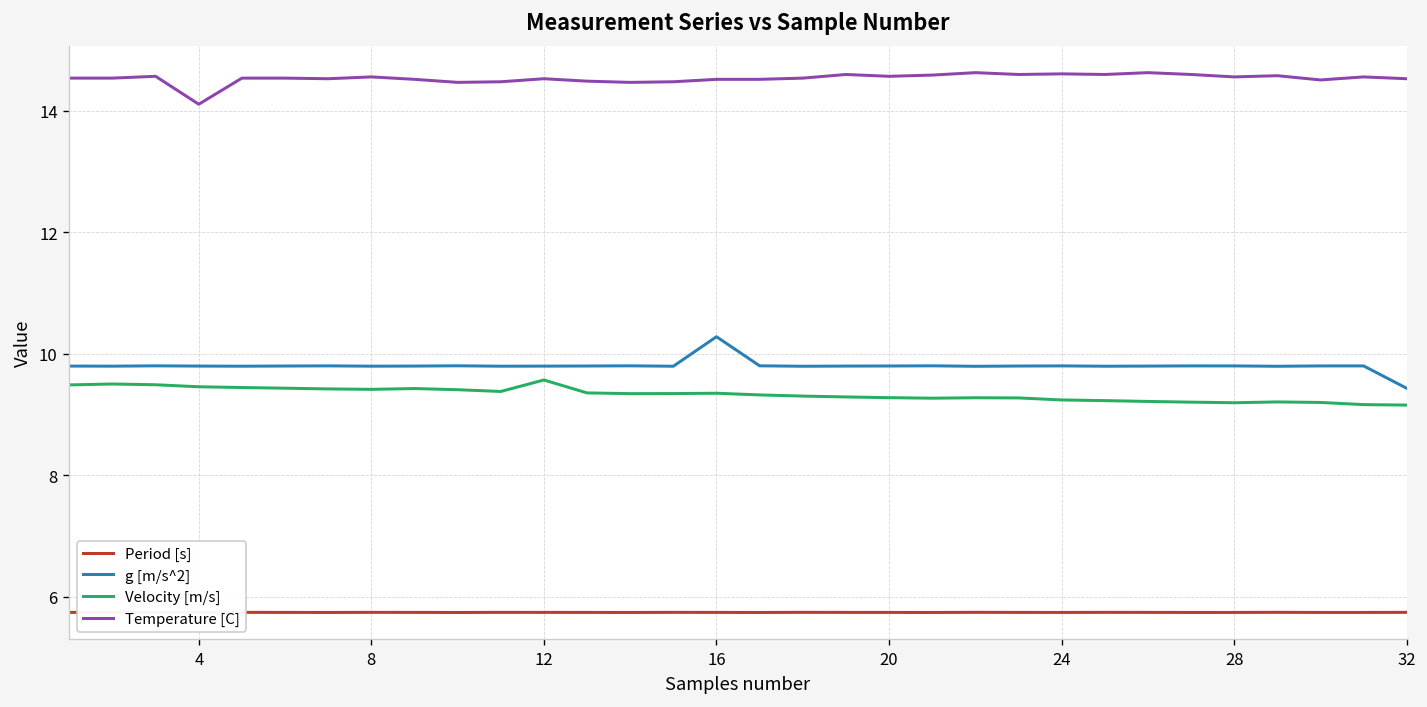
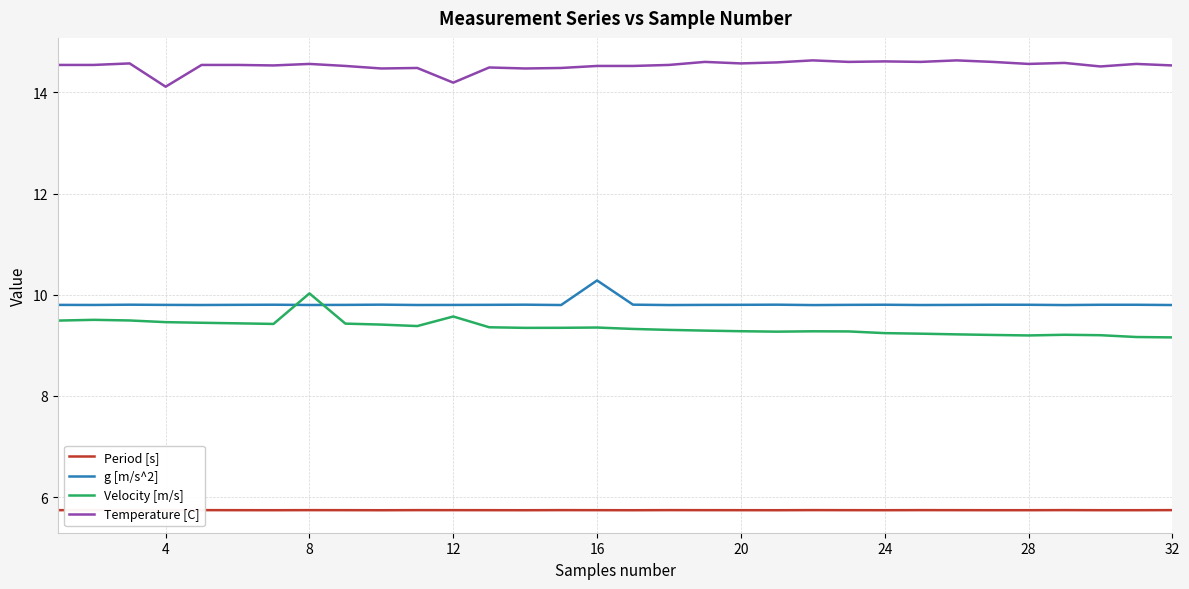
  {
    "Period [s]": {
      "8": 5.7,
      "12": 5.7,
      "16": 5.7,
      "20": 5.7,
      "24": 5.7,
      "28": 5.7,
      "32": 5.7
    },
    "g [m/s^2]": {
      "4": 9.8,
      "8": 9.8,
      "12": 9.8,
      "16": 10.3,
      "20": 9.8,
      "24": 9.8,
      "28": 9.8,
-     "32": 9.4
+     "32": 9.8
    },
    "Velocity [m/s]": {
      "4": 9.5,
-     "8": 9.4,
+     "8": 10.0,
      "12": 9.6,
      "16": 9.4,
      "20": 9.3,
      "24": 9.2,
      "28": 9.2,
      "32": 9.2
    },
    "Temperature [C]": {
      "4": 14.1,
      "8": 14.6,
-     "12": 14.5,
+     "12": 14.2,
      "16": 14.5,
      "20": 14.6,
      "24": 14.6,
      "28": 14.6,
      "32": 14.5
    }
  }
